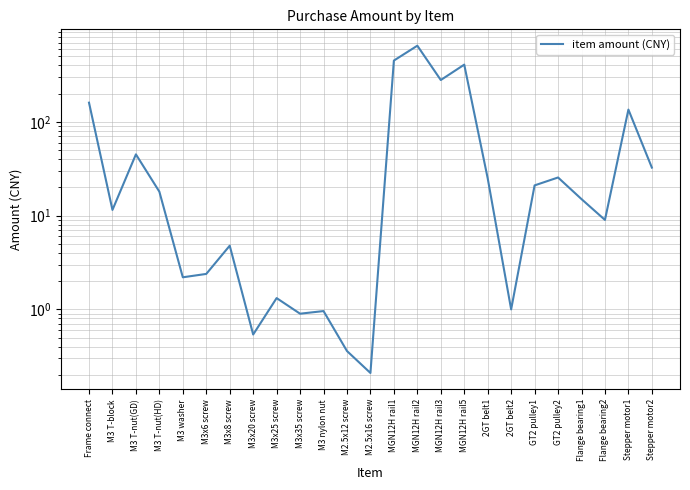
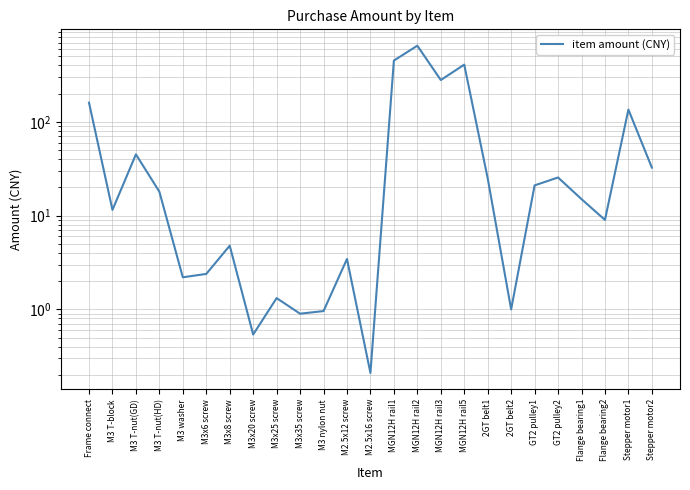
  {
    "Frame connect": 160,
    "M3 T-block": 12,
    "M3 T-nut(GD)": 50,
    "M3 T-nut(HD)": 18,
    "M3 washer": 2.2,
    "M3x6 screw": 2.4,
    "M3x8 screw": 5,
    "M3x20 screw": 0.5,
    "M3x25 screw": 1.3,
    "M3x35 screw": 0.9,
    "M3 nylon nut": 1.0,
-   "M2.5x12 screw": 0.36,
+   "M2.5x12 screw": 3.5,
    "M2.5x16 screw": 0.21,
    "MGN12H rail1": 500,
    "MGN12H rail2": 600,
    "MGN12H rail3": 280,
    "MGN12H rail5": 410,
    "2GT belt1": 25,
    "2GT belt2": 1.0,
    "GT2 pulley1": 21,
    "GT2 pulley2": 26,
    "Flange bearing1": 15,
    "Flange bearing2": 9,
    "Stepper motor1": 140,
    "Stepper motor2": 33
  }
